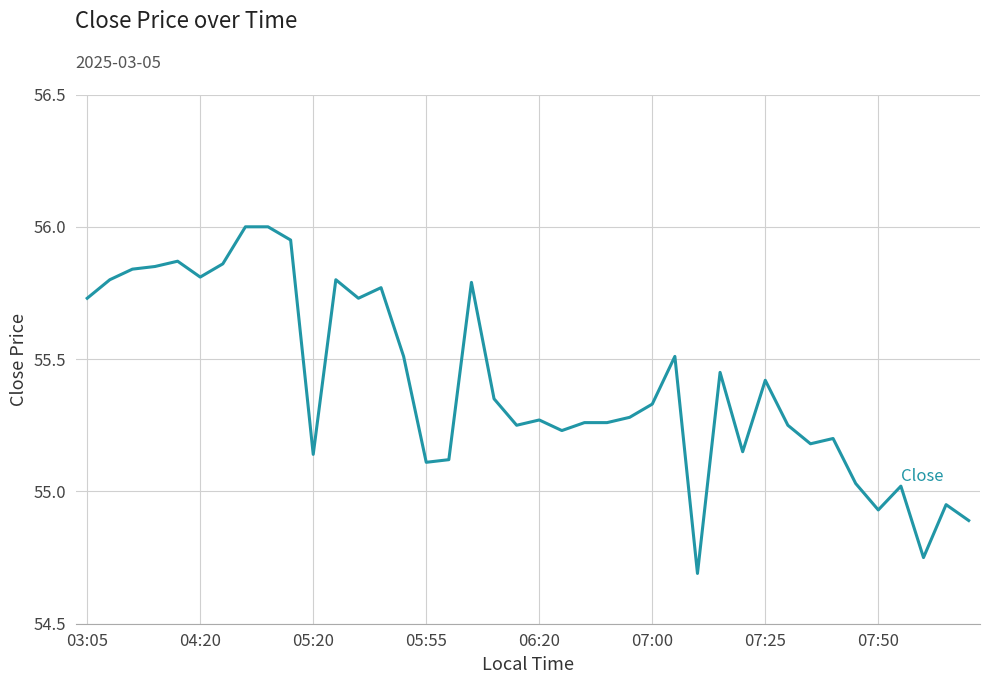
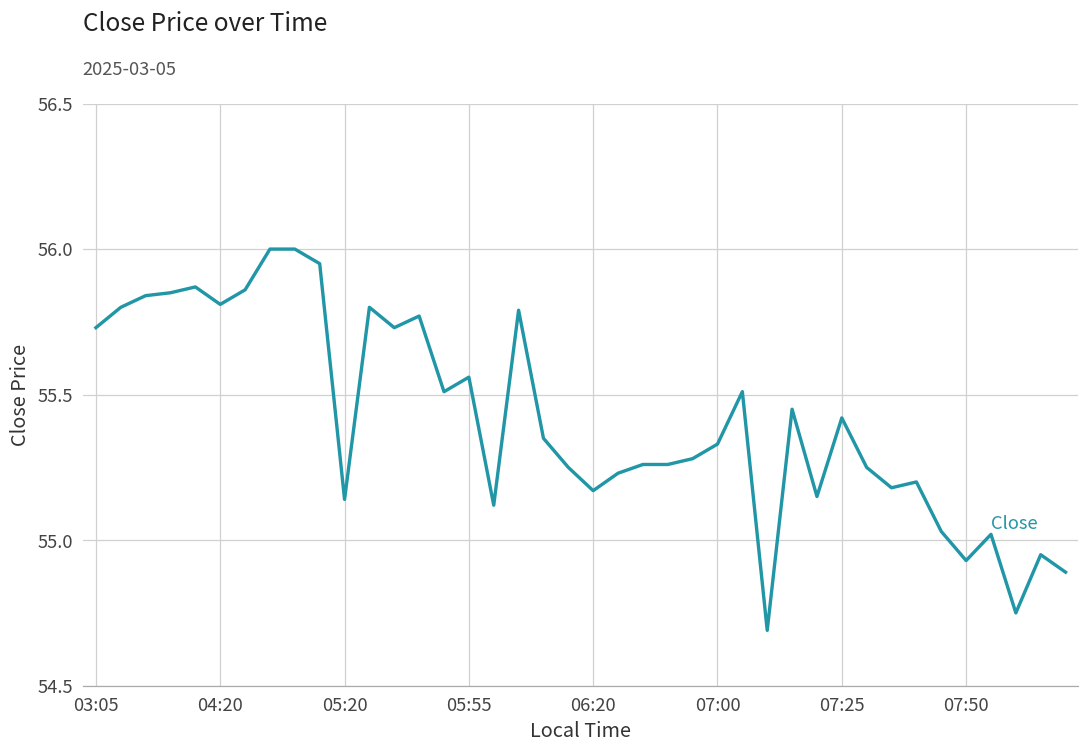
  {
    "03:05": 55.73,
    "04:20": 55.81,
    "05:20": 55.14,
-   "05:55": 55.11,
-   "06:20": 55.27,
+   "05:55": 55.56,
+   "06:20": 55.17,
    "07:00": 55.33,
    "07:25": 55.42,
    "07:50": 54.93
  }
